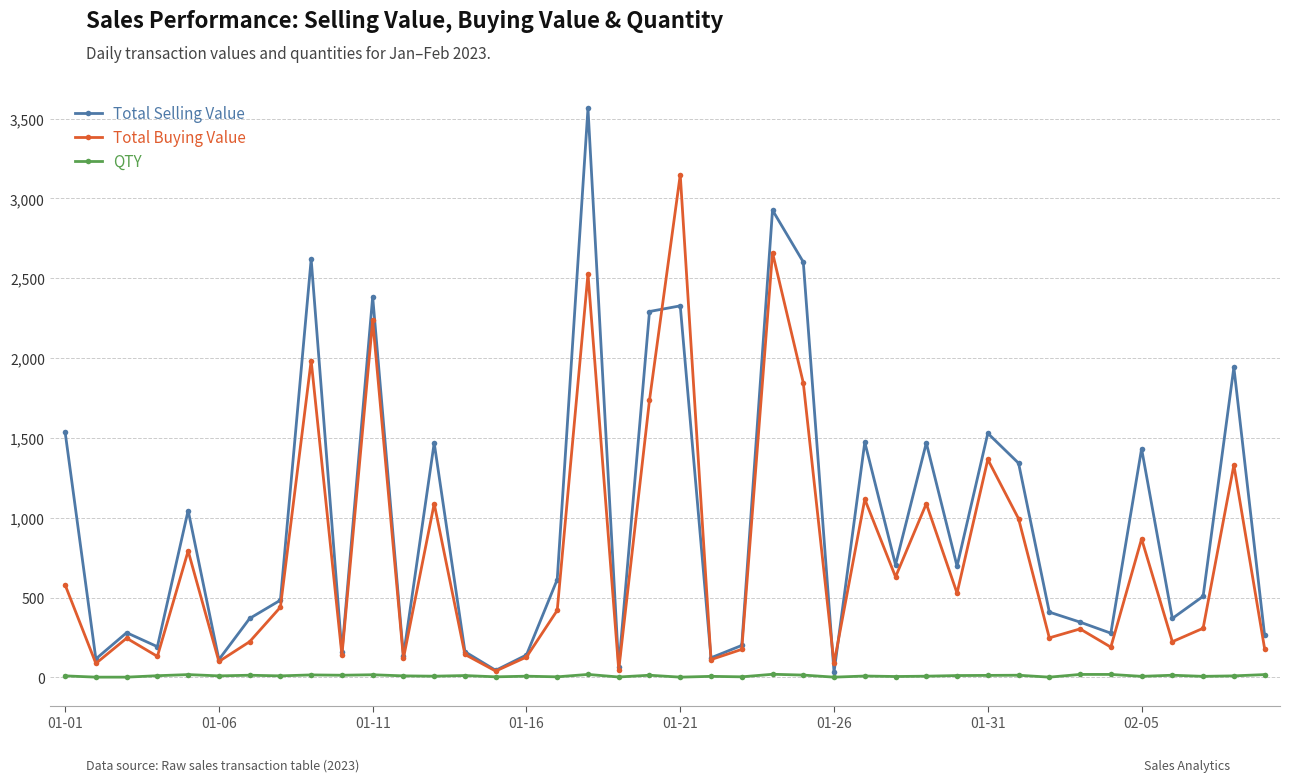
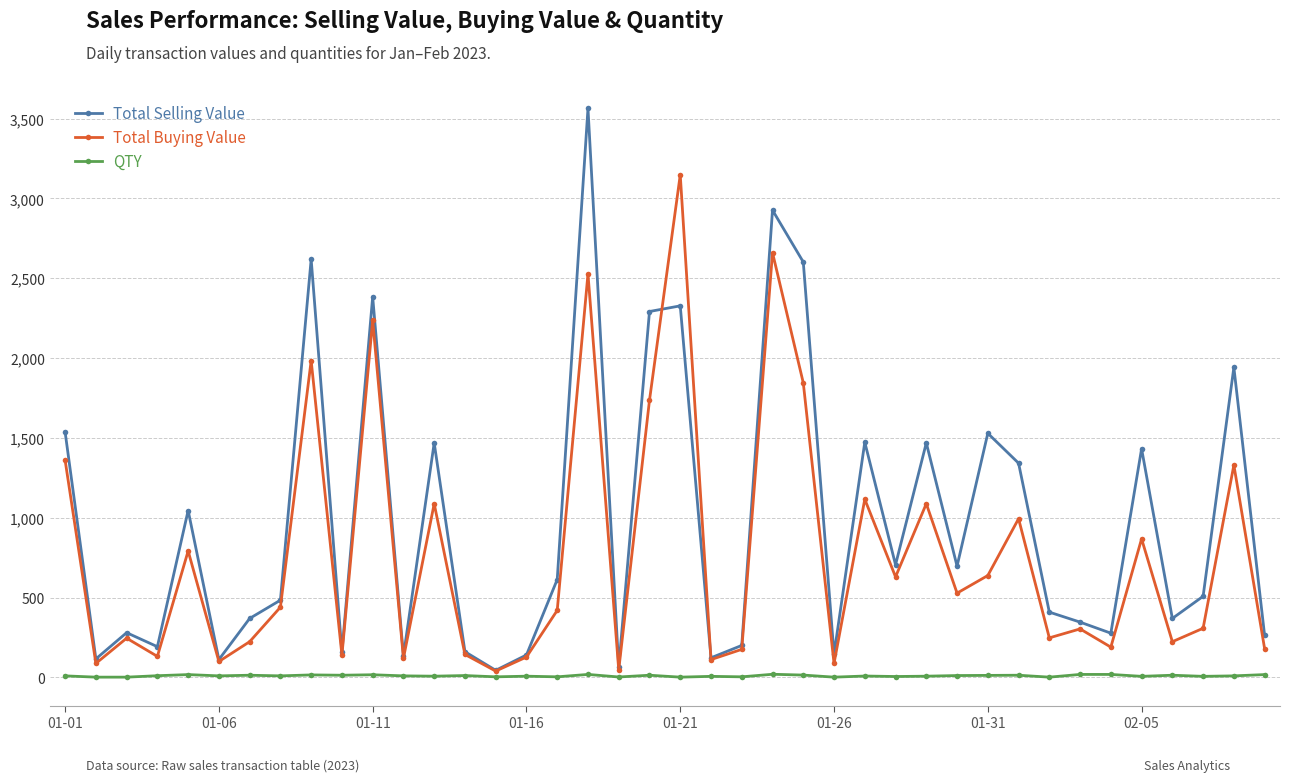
  {
    "Total Selling Value": {
      "01-01": "1,540",
      "01-11": "2,380",
      "01-21": "2,330",
-     "01-26": "30",
+     "01-26": "150",
      "01-31": "1,530",
      "02-05": "1,430"
    },
    "Total Buying Value": {
-     "01-01": "580",
+     "01-01": "1,360",
      "01-11": "2,240",
      "01-21": "3,150",
      "01-26": "90",
-     "01-31": "1,370",
+     "01-31": "640",
      "02-05": "870"
    },
    "QTY": {
      "01-01": "10",
      "01-06": "10",
      "01-11": "20",
      "01-16": "10",
      "01-21": "0",
      "01-26": "0",
      "01-31": "10",
      "02-05": "10"
    }
  }
